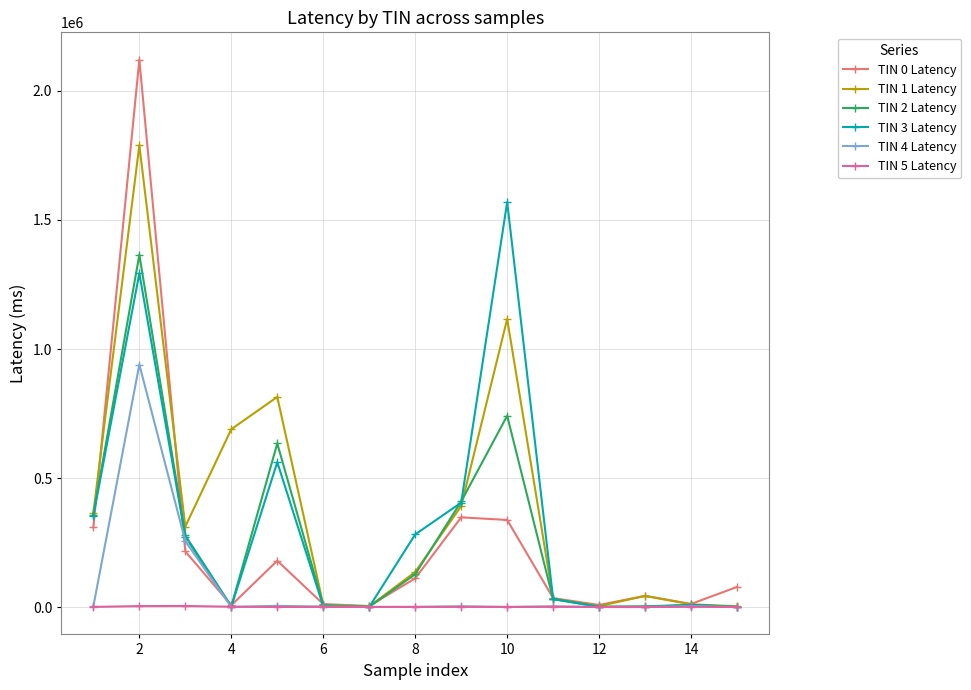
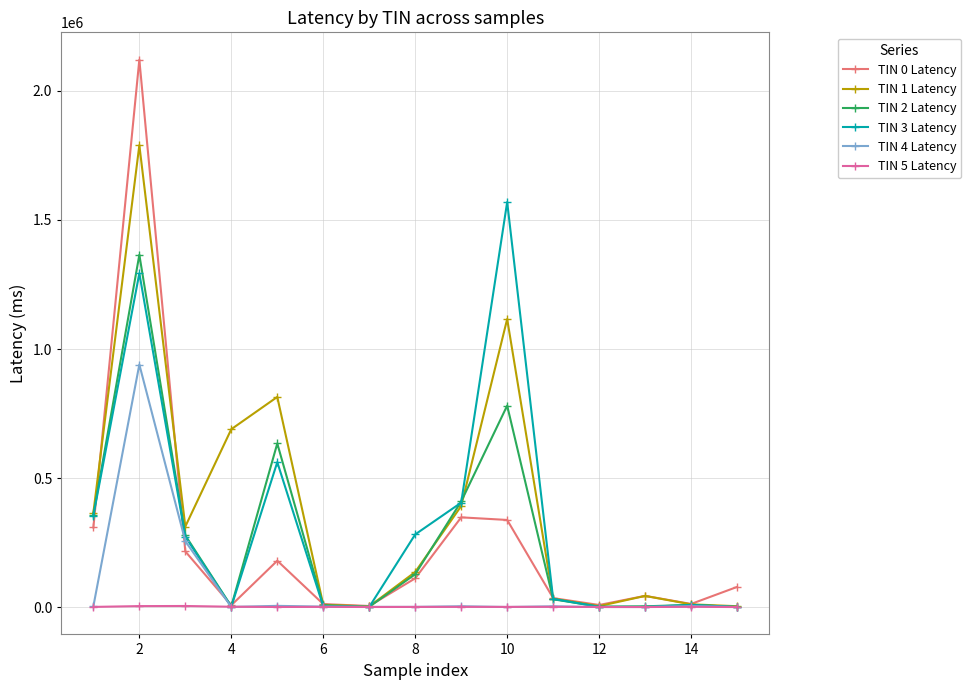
  {
    "TIN 1 Latency": {
      "2": 1790000,
      "4": 690000,
      "10": 1120000
    },
    "TIN 2 Latency": {
      "2": 1360000,
-     "10": 740000
+     "10": 780000
    },
    "TIN 3 Latency": {
      "2": 1290000,
      "8": 280000,
      "10": 1570000
    },
    "TIN 4 Latency": {
      "2": 940000
    }
  }
